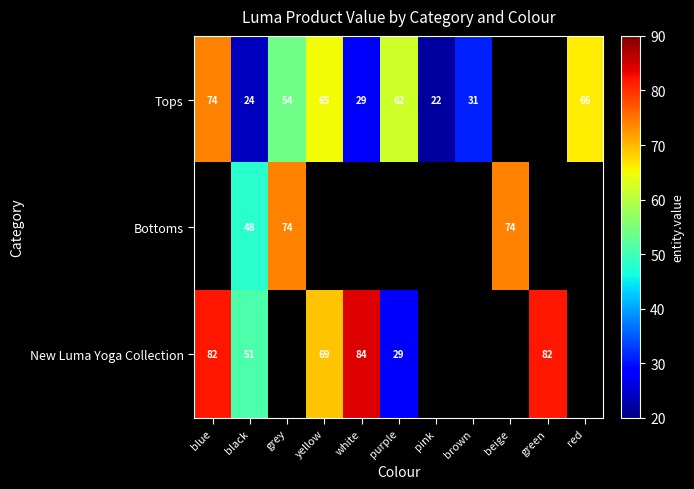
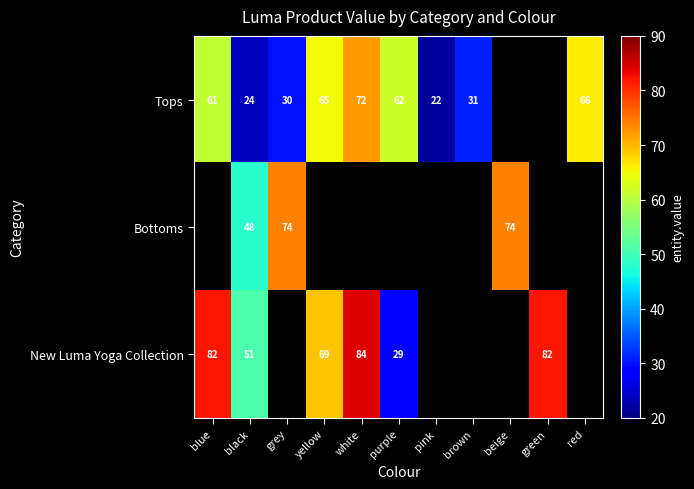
  {
    "Tops": {
-     "blue": 74,
+     "blue": 61,
      "black": 24,
-     "grey": 54,
+     "grey": 30,
      "yellow": 65,
-     "white": 29,
+     "white": 72,
      "purple": 62,
      "pink": 22,
      "brown": 31,
      "red": 66
    },
    "Bottoms": {
      "black": 48,
      "grey": 74,
      "beige": 74
    },
    "New Luma Yoga Collection": {
      "blue": 82,
      "black": 51,
      "yellow": 69,
      "white": 84,
      "purple": 29,
      "green": 82
    }
  }
